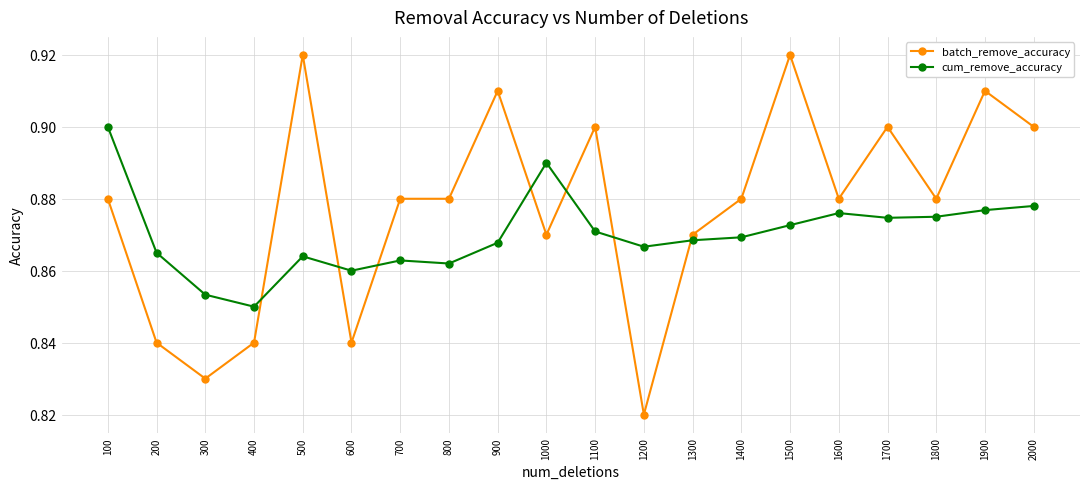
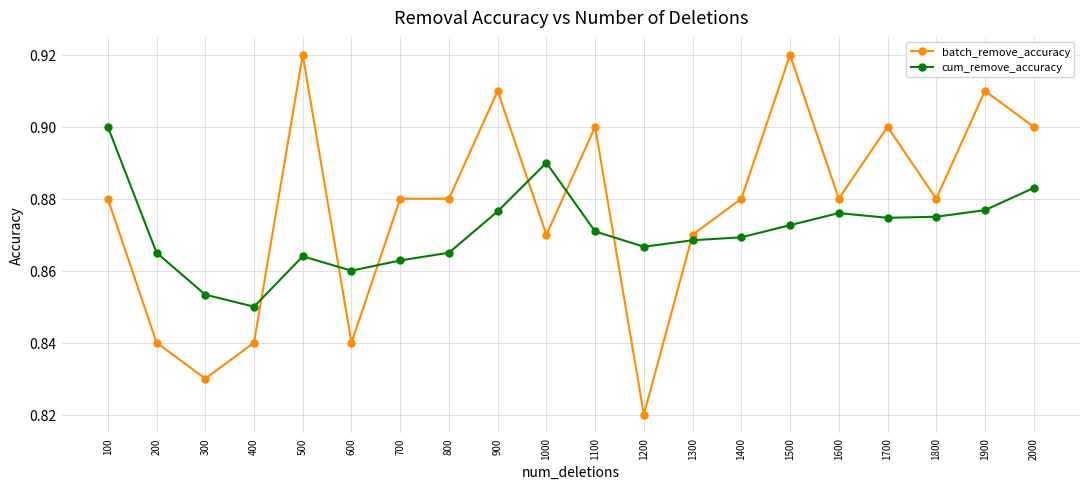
  {
    "batch_remove_accuracy": {
      "100": 0.880,
      "200": 0.840,
      "300": 0.830,
      "400": 0.840,
      "500": 0.920,
      "600": 0.840,
      "700": 0.880,
      "800": 0.880,
      "900": 0.910,
      "1000": 0.870,
      "1100": 0.900,
      "1200": 0.820,
      "1300": 0.870,
      "1400": 0.880,
      "1500": 0.920,
      "1600": 0.880,
      "1700": 0.900,
      "1800": 0.880,
      "1900": 0.910,
      "2000": 0.900
    },
    "cum_remove_accuracy": {
      "100": 0.900,
      "200": 0.865,
      "300": 0.853,
      "400": 0.850,
      "500": 0.864,
      "600": 0.860,
      "700": 0.863,
-     "800": 0.862,
-     "900": 0.868,
+     "800": 0.865,
+     "900": 0.877,
      "1000": 0.890,
      "1100": 0.871,
      "1200": 0.867,
      "1300": 0.868,
      "1400": 0.869,
      "1500": 0.873,
      "1600": 0.876,
      "1700": 0.875,
      "1800": 0.875,
      "1900": 0.877,
-     "2000": 0.878
+     "2000": 0.883
    }
  }
